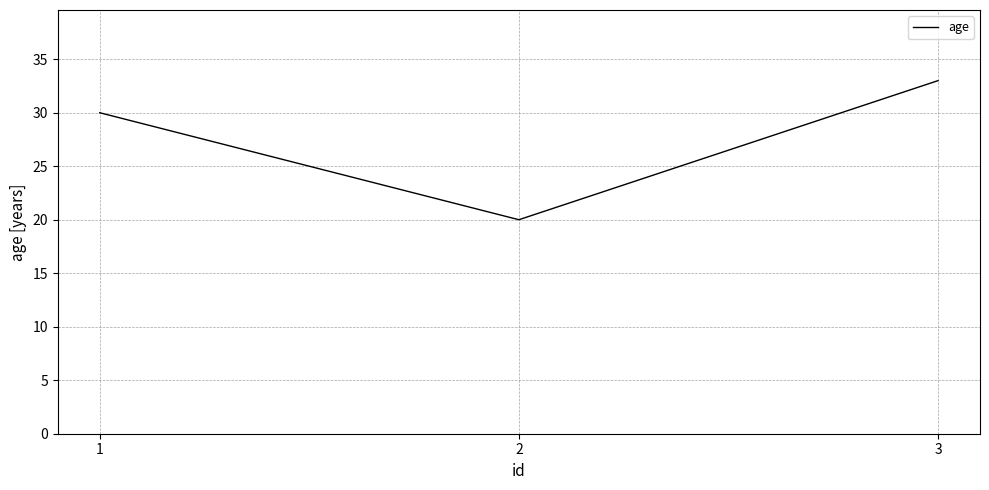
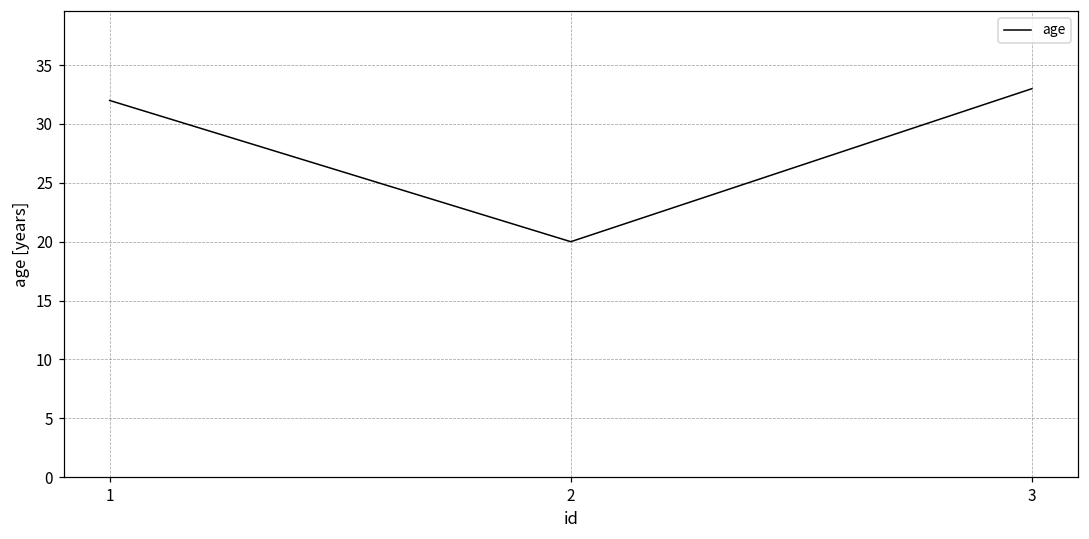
  {
-   "1": 30,
+   "1": 32,
    "2": 20,
    "3": 33
  }
